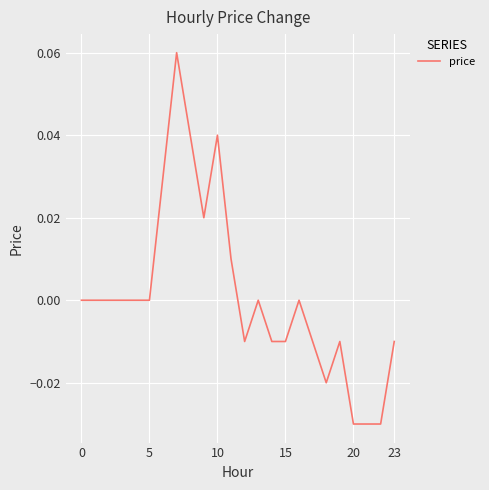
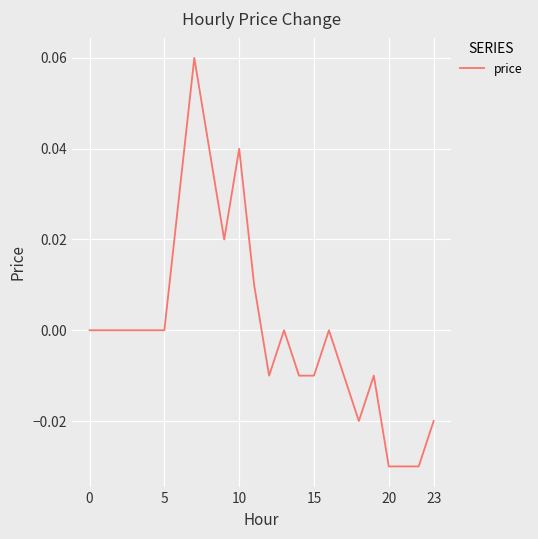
  {
    "0": 0.00,
    "5": 0.00,
    "10": 0.04,
    "15": -0.01,
    "20": -0.03,
-   "23": -0.01
+   "23": -0.02
  }
